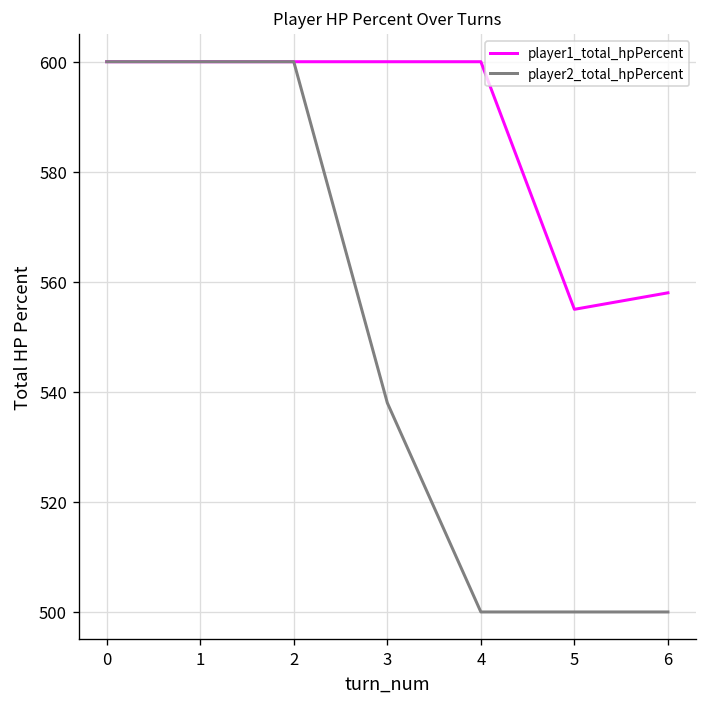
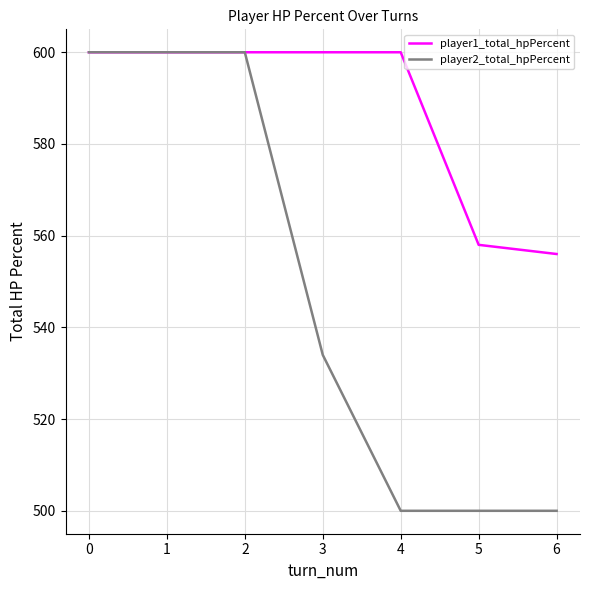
  {
    "player1_total_hpPercent": {
      "3": 600,
      "4": 600,
-     "5": 555,
-     "6": 558
+     "5": 558,
+     "6": 556
    },
    "player2_total_hpPercent": {
-     "3": 538,
+     "3": 534,
      "4": 500,
      "5": 500,
      "6": 500
    }
  }
